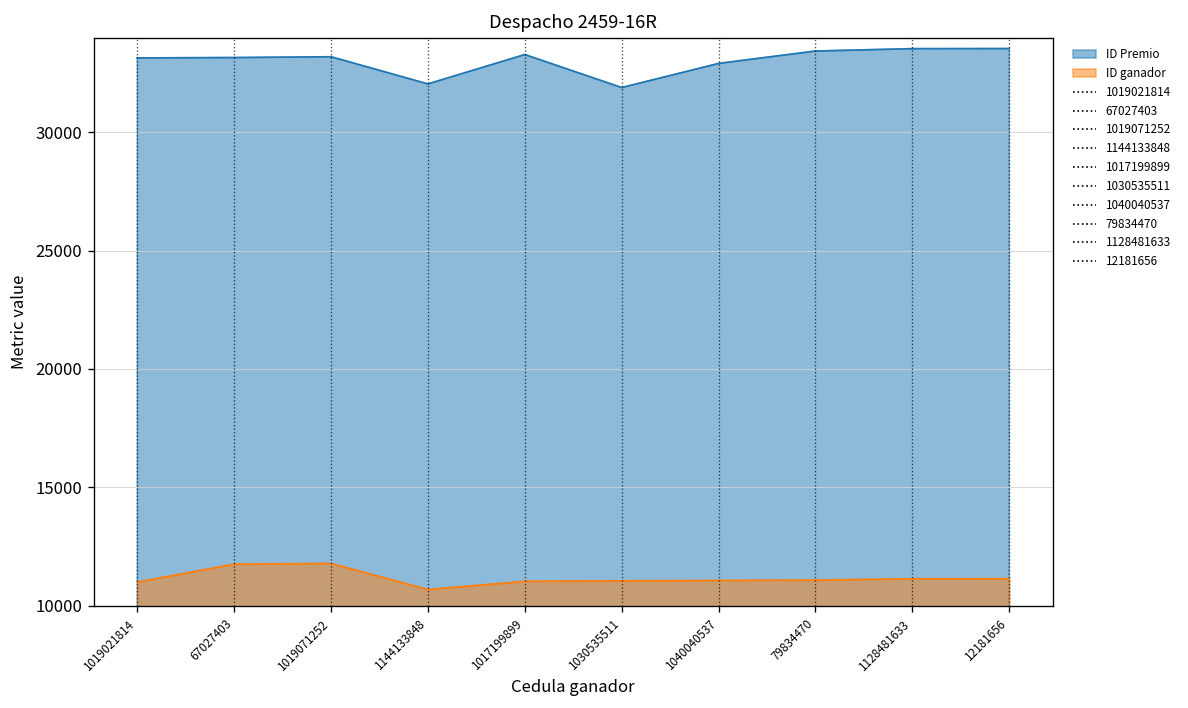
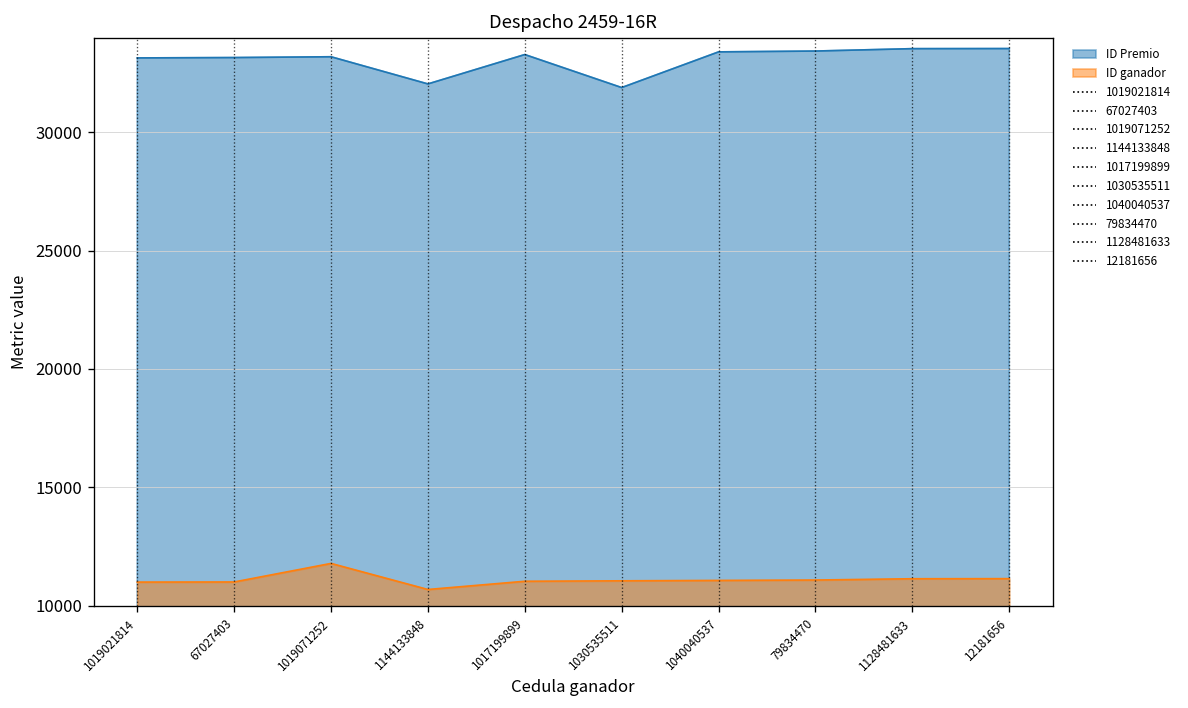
  {
    "ID Premio": {
      "1019021814": 33100,
      "67027403": 33200,
      "1019071252": 33200,
      "1144133848": 32000,
      "1017199899": 33300,
      "1030535511": 31900,
-     "1040040537": 32900,
+     "1040040537": 33400,
      "79834470": 33400,
      "1128481633": 33500,
      "12181656": 33500
    },
    "ID ganador": {
      "1019021814": 11000,
-     "67027403": 11800,
+     "67027403": 11000,
      "1019071252": 11800,
      "1144133848": 10700,
      "1017199899": 11000,
      "1030535511": 11100,
      "1040040537": 11100,
      "79834470": 11100,
      "1128481633": 11100,
      "12181656": 11100
    }
  }
